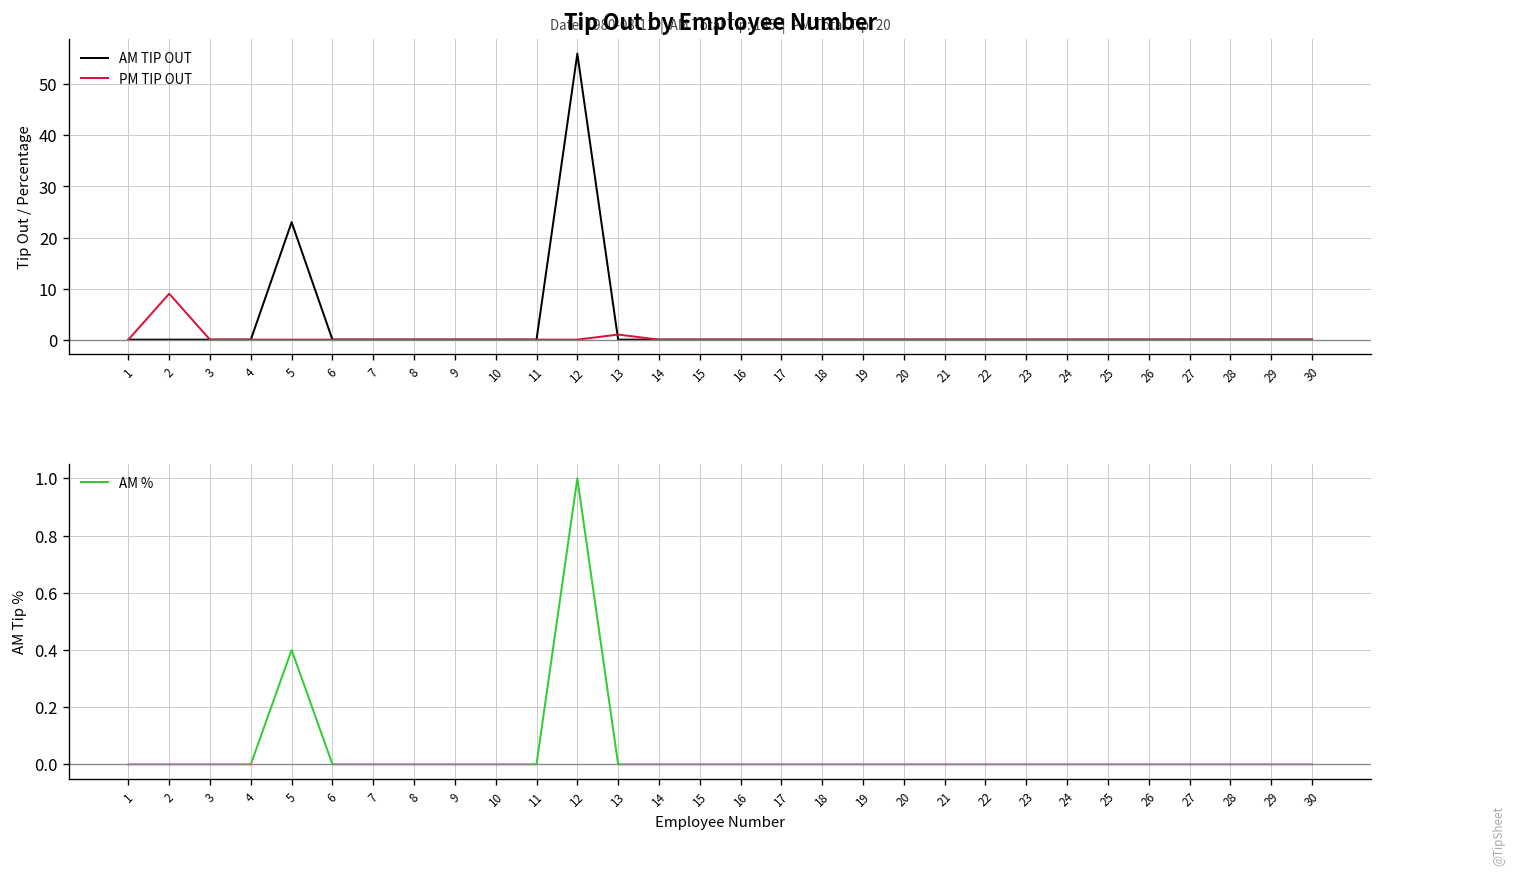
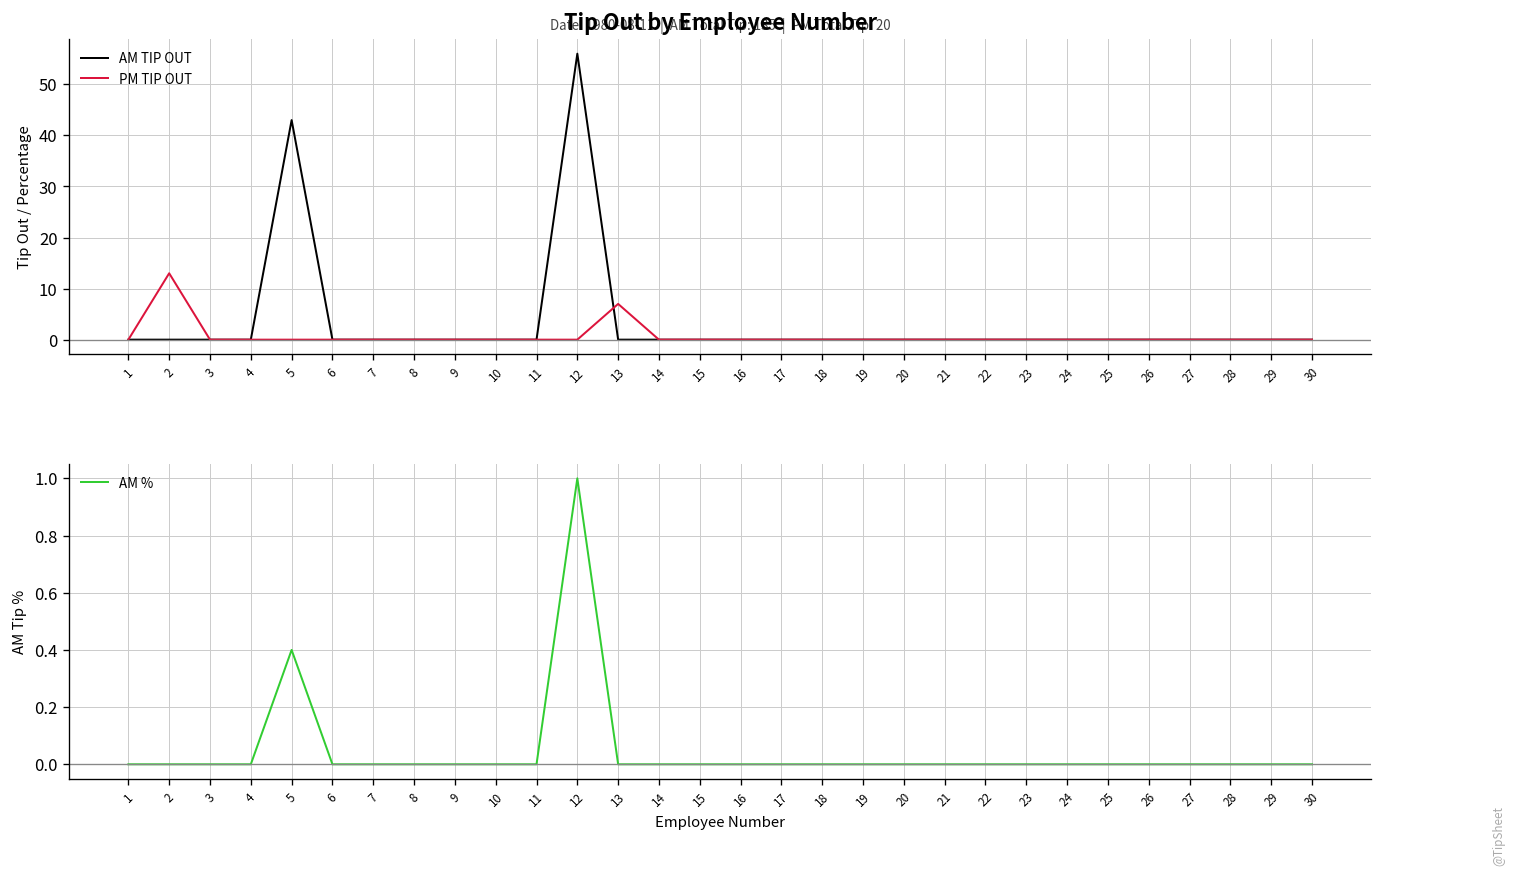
  {
    "Tip Out by Employee Number": {
      "AM TIP OUT": {
        "2": 0,
-       "5": 23,
+       "5": 43,
        "13": 0
      },
      "PM TIP OUT": {
-       "2": 9,
+       "2": 13,
        "5": 0,
        "12": 0,
-       "13": 1
+       "13": 7
      }
    }
  }
